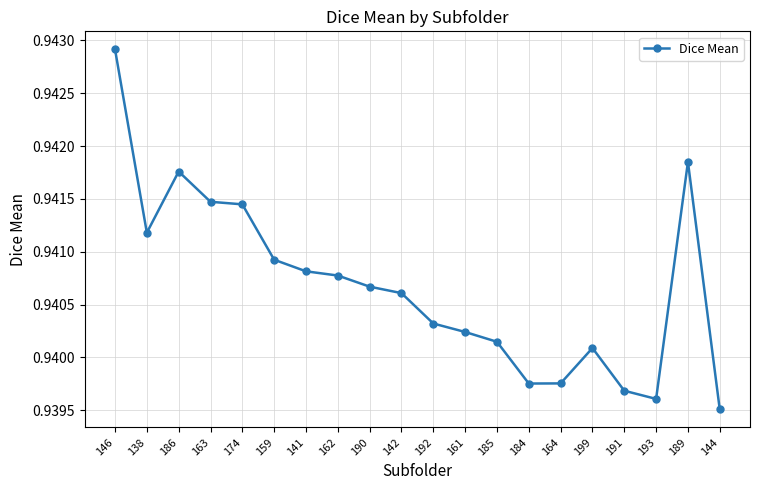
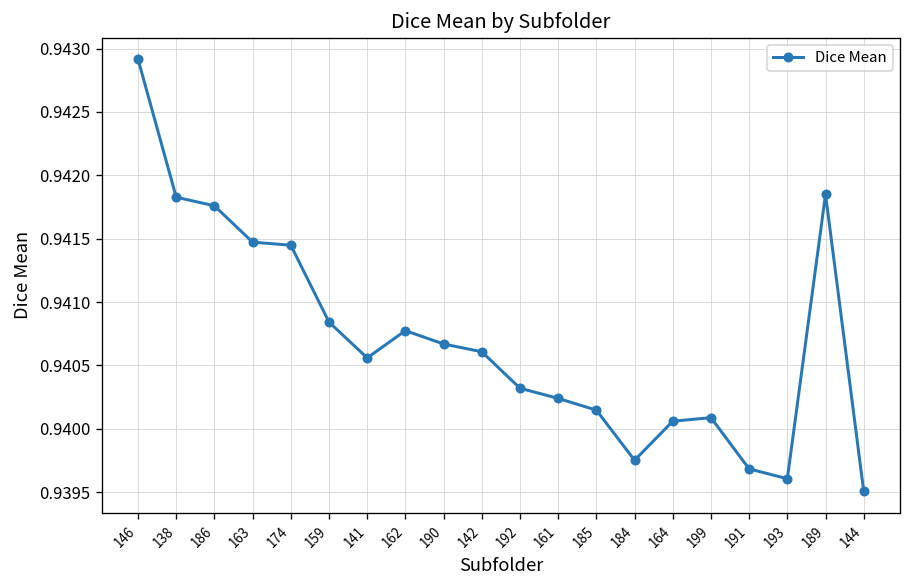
  {
    "146": 0.94292,
-   "138": 0.94118,
+   "138": 0.94183,
    "186": 0.94176,
    "163": 0.94147,
    "174": 0.94145,
-   "159": 0.94092,
-   "141": 0.94081,
+   "159": 0.94084,
+   "141": 0.94056,
    "162": 0.94077,
    "190": 0.94067,
    "142": 0.94061,
    "192": 0.94032,
    "161": 0.94024,
    "185": 0.94015,
    "184": 0.93975,
-   "164": 0.93975,
+   "164": 0.94006,
    "199": 0.94009,
    "191": 0.93968,
    "193": 0.93961,
    "189": 0.94185,
    "144": 0.93951
  }
